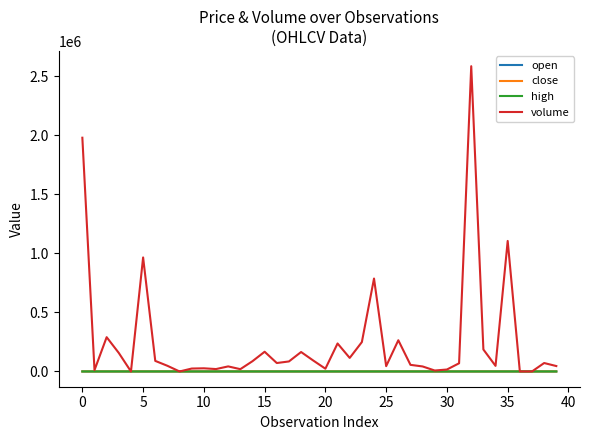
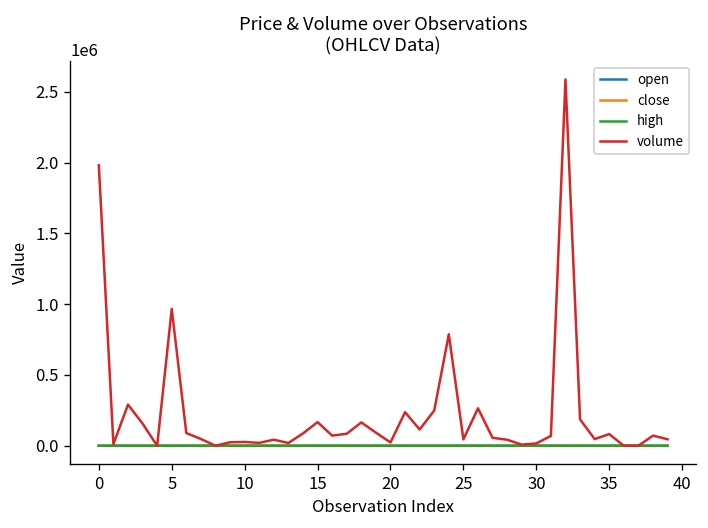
  {
    "high": {
      "0": 0,
      "5": 0,
      "10": 0,
      "15": 0,
      "20": 0,
      "25": 0,
      "35": 0
    },
    "volume": {
      "0": 1980000,
      "5": 970000,
      "10": 30000,
      "15": 170000,
      "20": 20000,
      "25": 40000,
-     "35": 1110000
+     "35": 80000
    }
  }
